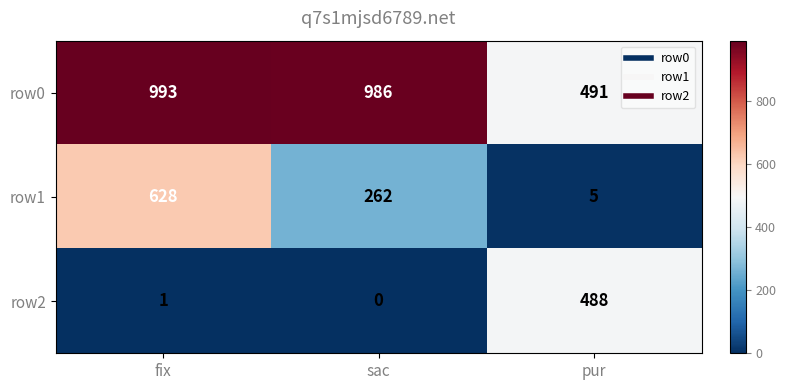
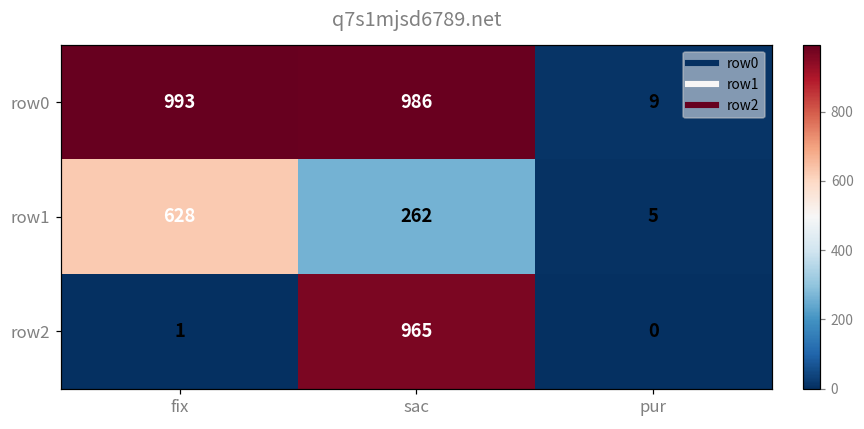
  {
    "row0": {
      "fix": 993,
      "sac": 986,
-     "pur": 491
+     "pur": 9
    },
    "row1": {
      "fix": 628,
      "sac": 262,
      "pur": 5
    },
    "row2": {
      "fix": 1,
-     "sac": 0,
-     "pur": 488
+     "sac": 965,
+     "pur": 0
    }
  }
